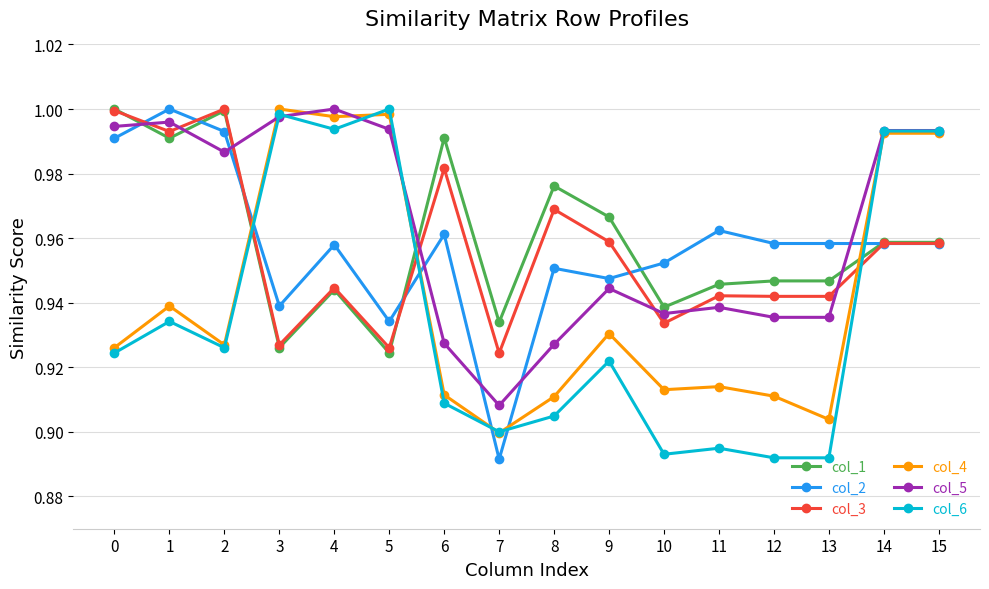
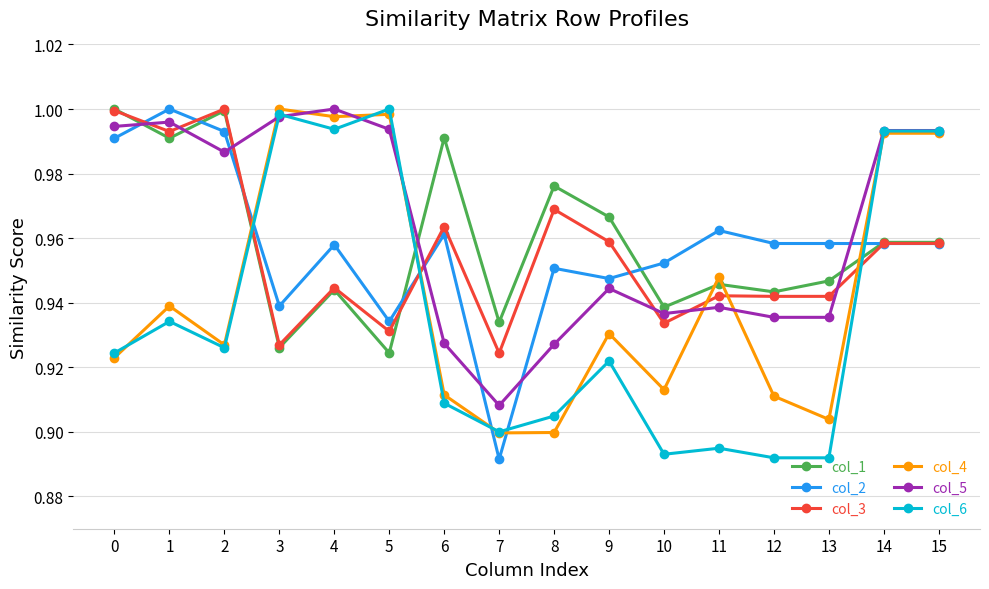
  {
    "col_1": {
      "1": 0.991,
      "3": 0.926,
      "5": 0.924,
      "6": 0.991,
      "7": 0.934,
      "8": 0.976,
      "9": 0.967,
      "10": 0.939,
      "11": 0.946,
-     "12": 0.947,
+     "12": 0.943,
      "13": 0.947
    },
    "col_3": {
      "1": 0.993,
      "3": 0.927,
-     "5": 0.926,
-     "6": 0.982,
+     "5": 0.931,
+     "6": 0.964,
      "7": 0.924,
      "8": 0.969,
      "9": 0.959,
      "10": 0.934,
      "11": 0.942,
      "12": 0.942,
      "13": 0.942
    },
    "col_4": {
-     "0": 0.926,
+     "0": 0.923,
      "1": 0.939,
      "2": 0.927,
      "3": 1.000,
      "4": 0.998,
      "5": 0.998,
      "6": 0.911,
-     "8": 0.911,
+     "8": 0.900,
      "9": 0.930,
      "10": 0.913,
-     "11": 0.914,
+     "11": 0.948,
      "12": 0.911,
      "13": 0.904
    },
    "col_5": {
      "0": 0.995,
      "1": 0.996,
      "2": 0.987,
      "4": 1.000,
      "5": 0.994,
      "6": 0.927,
      "7": 0.908,
      "8": 0.927,
      "9": 0.944,
      "10": 0.937,
      "11": 0.939,
      "12": 0.935,
      "13": 0.935
    }
  }
